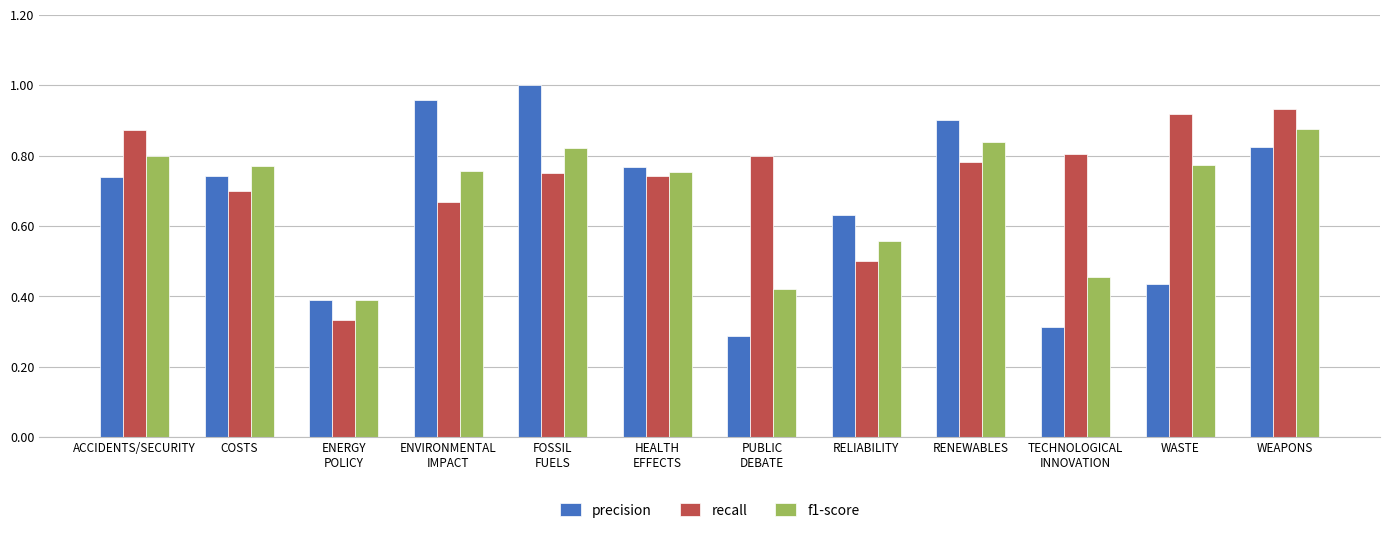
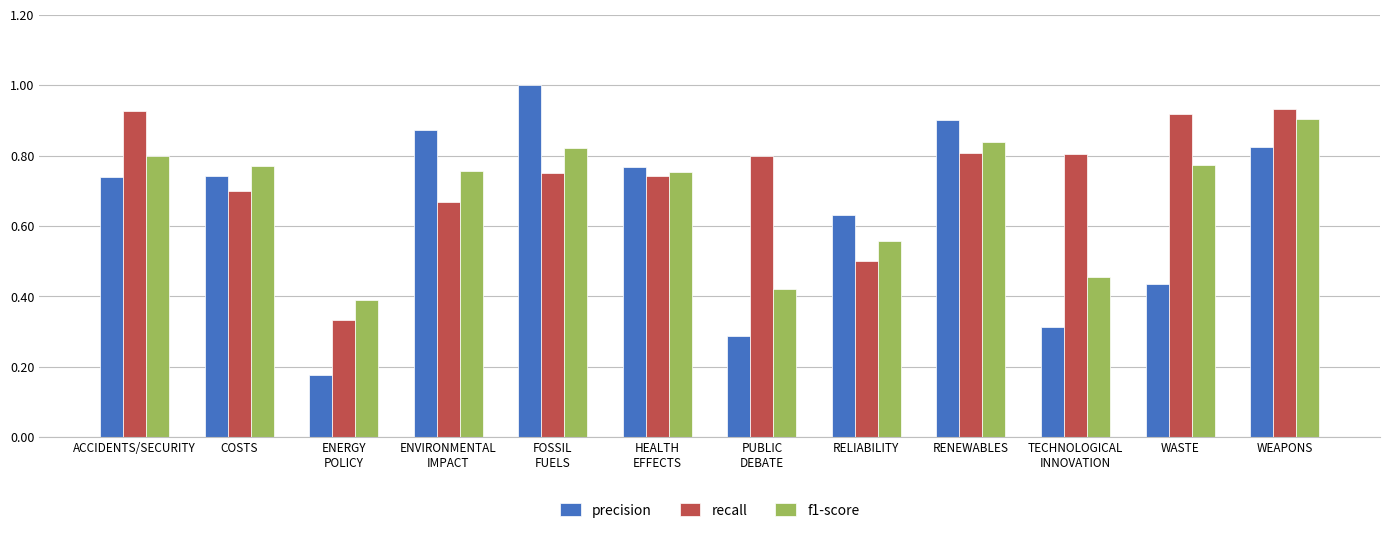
  {
    "precision": {
      "ACCIDENTS/SECURITY": 0.74,
      "COSTS": 0.74,
-     "ENERGY POLICY": 0.39,
-     "ENVIRONMENTAL IMPACT": 0.96,
+     "ENERGY POLICY": 0.18,
+     "ENVIRONMENTAL IMPACT": 0.87,
      "FOSSIL FUELS": 1.00,
      "HEALTH EFFECTS": 0.77,
      "PUBLIC DEBATE": 0.29,
      "RELIABILITY": 0.63,
      "RENEWABLES": 0.90,
      "TECHNOLOGICAL INNOVATION": 0.31,
      "WASTE": 0.43,
      "WEAPONS": 0.82
    },
    "recall": {
-     "ACCIDENTS/SECURITY": 0.87,
+     "ACCIDENTS/SECURITY": 0.93,
      "COSTS": 0.70,
      "ENERGY POLICY": 0.33,
      "ENVIRONMENTAL IMPACT": 0.67,
      "FOSSIL FUELS": 0.75,
      "HEALTH EFFECTS": 0.74,
      "PUBLIC DEBATE": 0.80,
      "RELIABILITY": 0.50,
-     "RENEWABLES": 0.78,
+     "RENEWABLES": 0.81,
      "TECHNOLOGICAL INNOVATION": 0.80,
      "WASTE": 0.92,
      "WEAPONS": 0.93
    },
    "f1-score": {
      "ACCIDENTS/SECURITY": 0.80,
      "COSTS": 0.77,
      "ENERGY POLICY": 0.39,
      "ENVIRONMENTAL IMPACT": 0.76,
      "FOSSIL FUELS": 0.82,
      "HEALTH EFFECTS": 0.75,
      "PUBLIC DEBATE": 0.42,
      "RELIABILITY": 0.56,
      "RENEWABLES": 0.84,
      "TECHNOLOGICAL INNOVATION": 0.45,
      "WASTE": 0.77,
-     "WEAPONS": 0.88
+     "WEAPONS": 0.90
    }
  }
